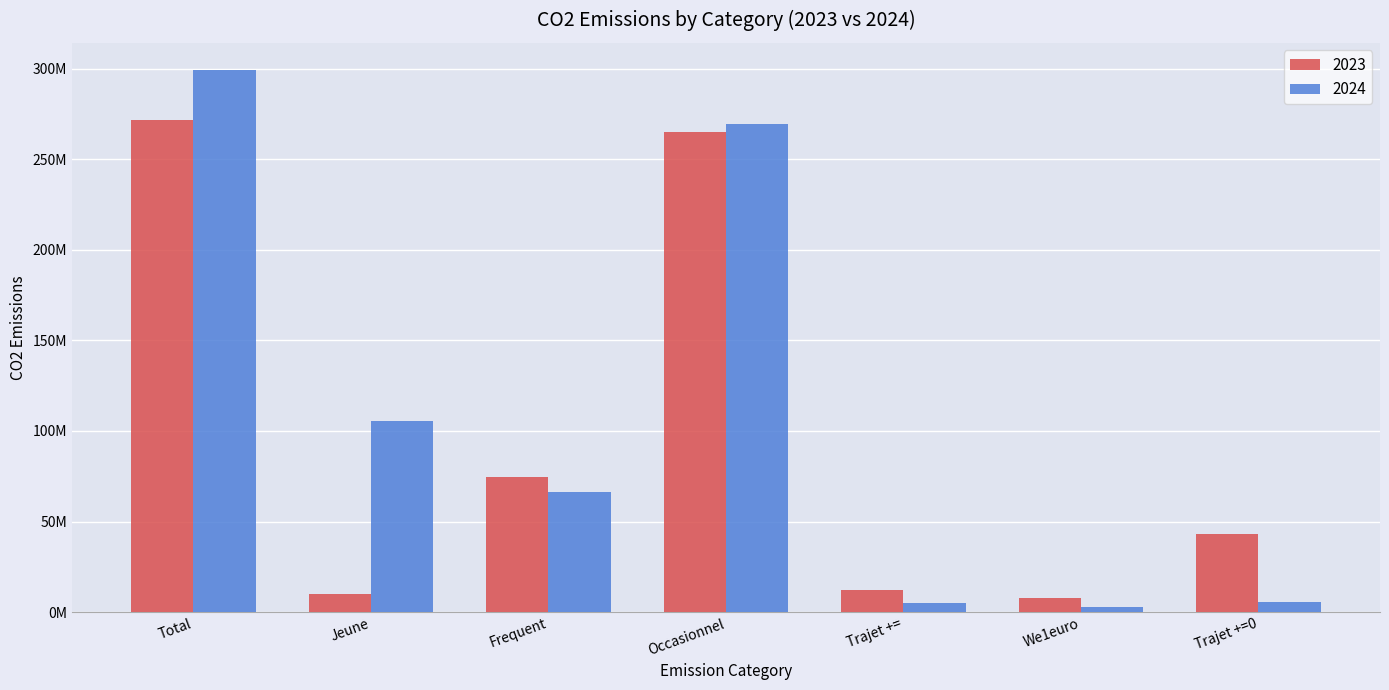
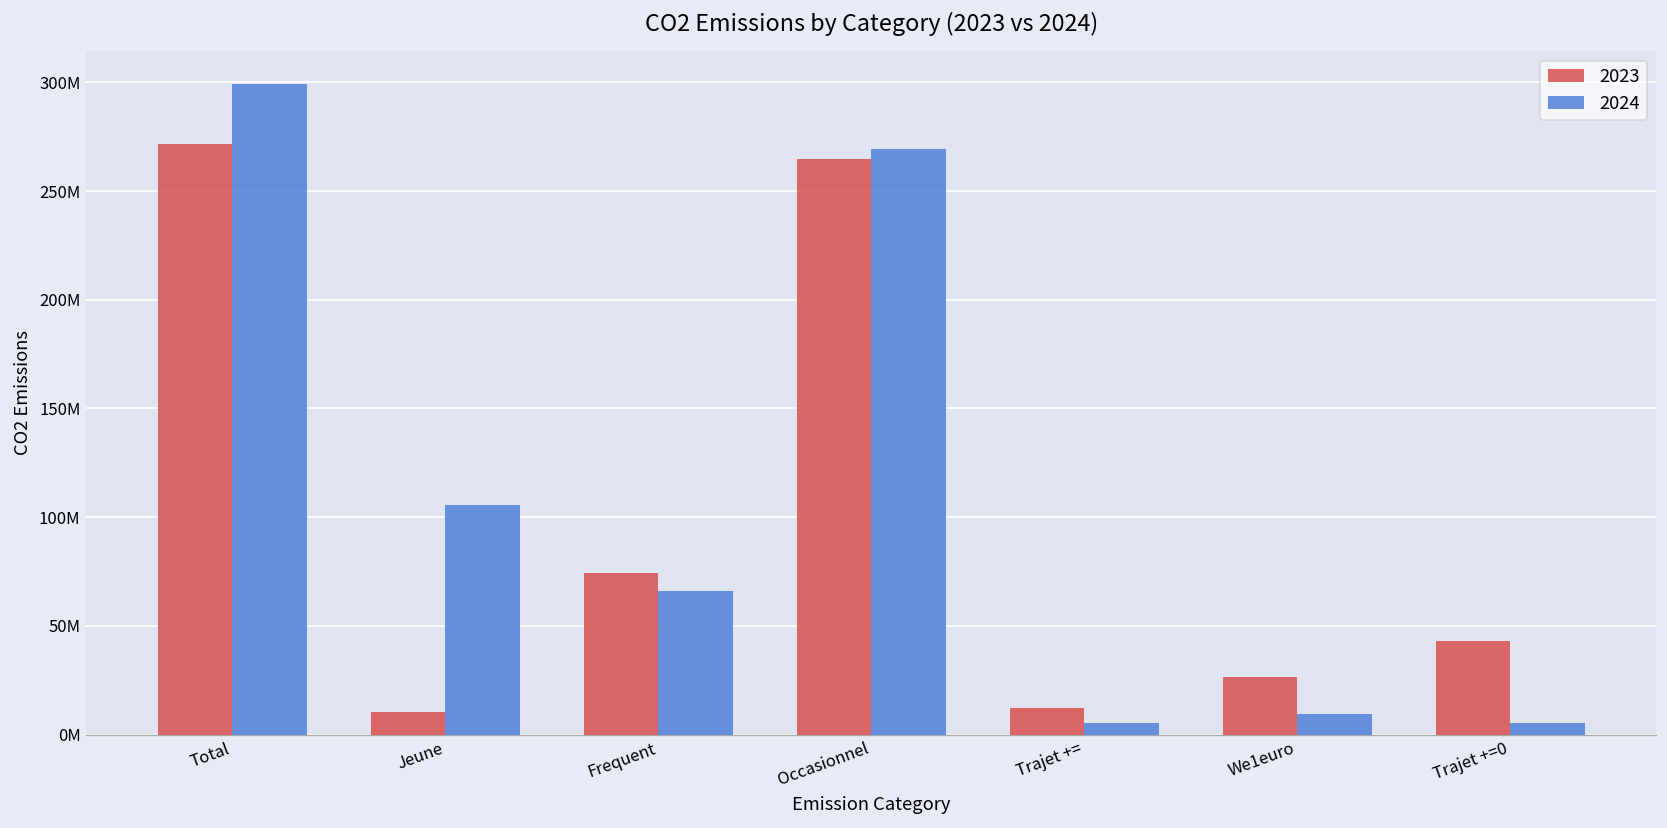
  {
    "2023": {
      "Total": 272000000,
      "Jeune": 10000000,
      "Frequent": 74000000,
      "Occasionnel": 265000000,
      "Trajet +=": 12000000,
-     "We1euro": 8000000,
+     "We1euro": 27000000,
      "Trajet +=0": 43000000
    },
    "2024": {
      "Total": 299000000,
      "Jeune": 106000000,
      "Frequent": 66000000,
      "Occasionnel": 269000000,
      "Trajet +=": 5000000,
-     "We1euro": 3000000,
+     "We1euro": 9000000,
      "Trajet +=0": 5000000
    }
  }
